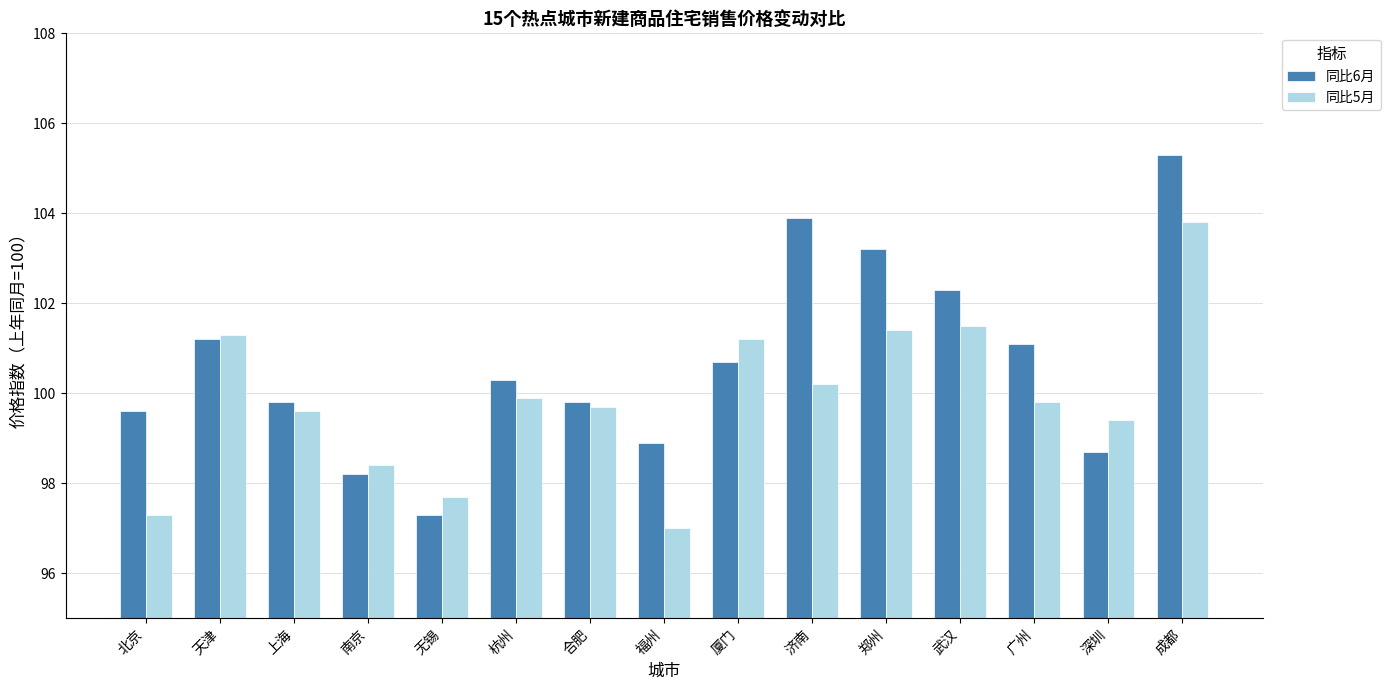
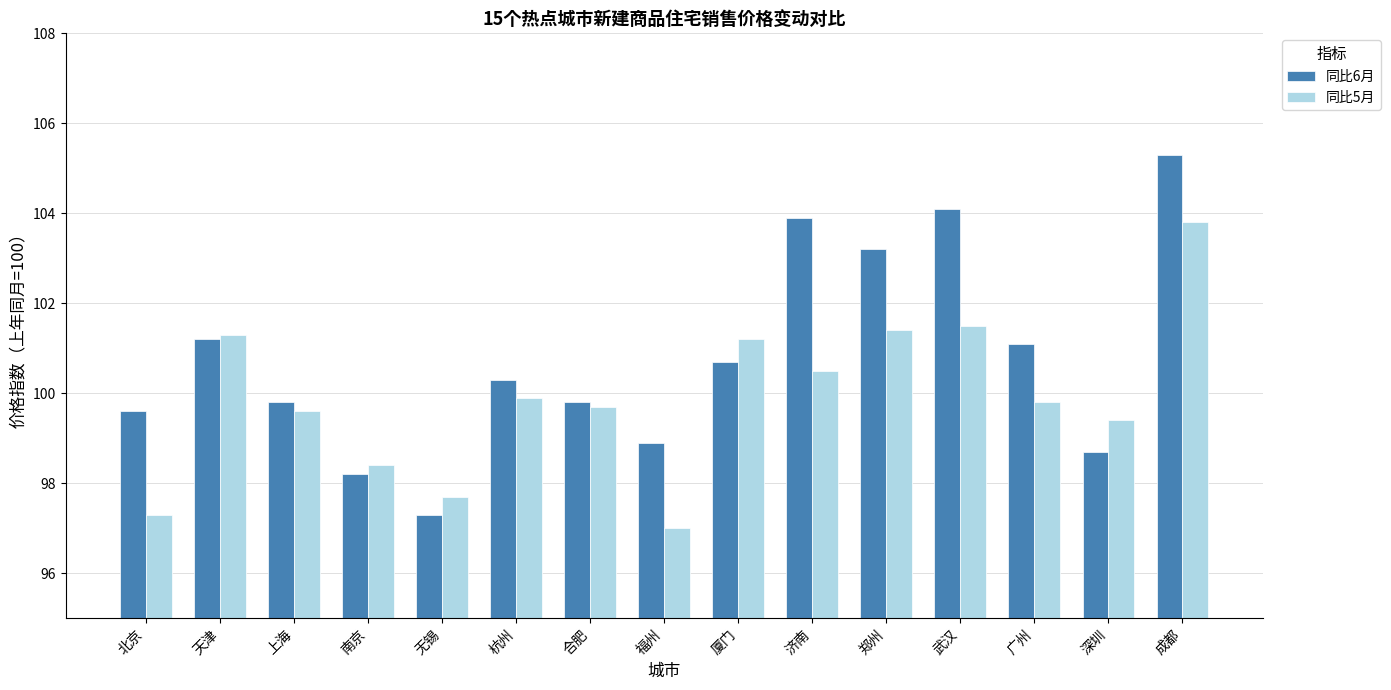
  {
    "同比6月": {
      "北京": 99.6,
      "天津": 101.2,
      "上海": 99.8,
      "南京": 98.2,
      "无锡": 97.3,
      "杭州": 100.3,
      "合肥": 99.8,
      "福州": 98.9,
      "厦门": 100.7,
      "济南": 103.9,
      "郑州": 103.2,
-     "武汉": 102.3,
+     "武汉": 104.1,
      "广州": 101.1,
      "深圳": 98.7,
      "成都": 105.3
    },
    "同比5月": {
      "北京": 97.3,
      "天津": 101.3,
      "上海": 99.6,
      "南京": 98.4,
      "无锡": 97.7,
      "杭州": 99.9,
      "合肥": 99.7,
      "福州": 97.0,
      "厦门": 101.2,
-     "济南": 100.2,
+     "济南": 100.5,
      "郑州": 101.4,
      "武汉": 101.5,
      "广州": 99.8,
      "深圳": 99.4,
      "成都": 103.8
    }
  }
